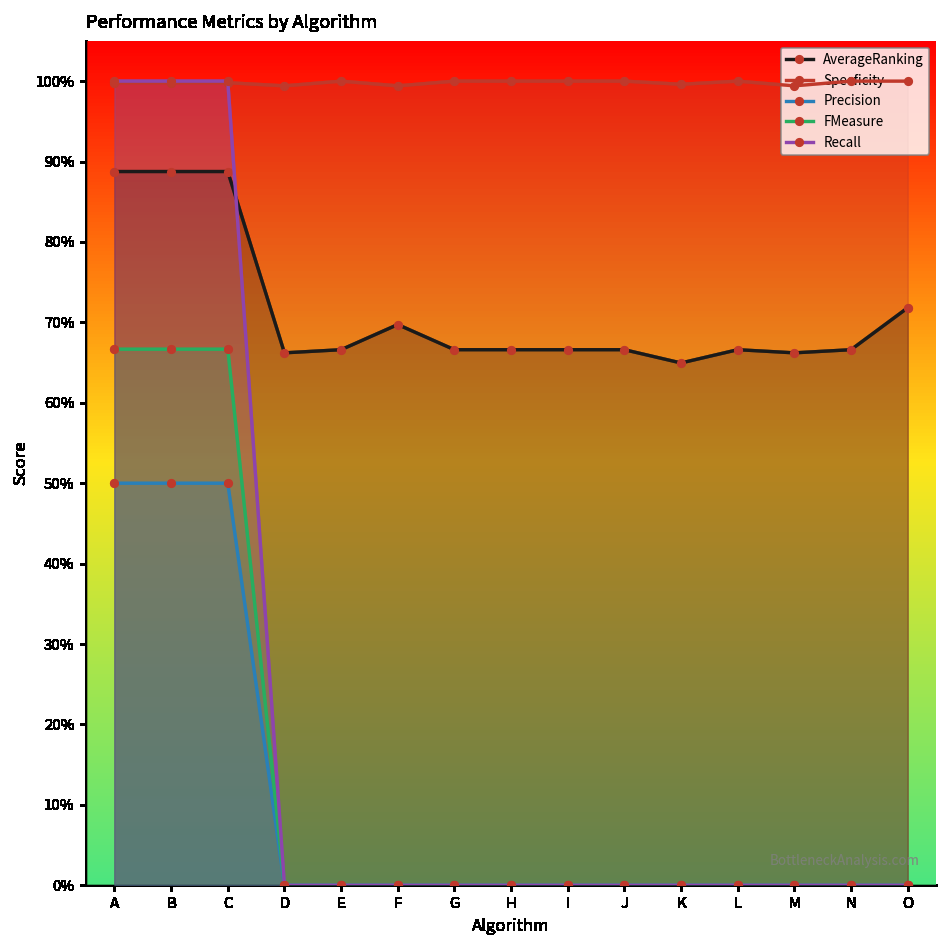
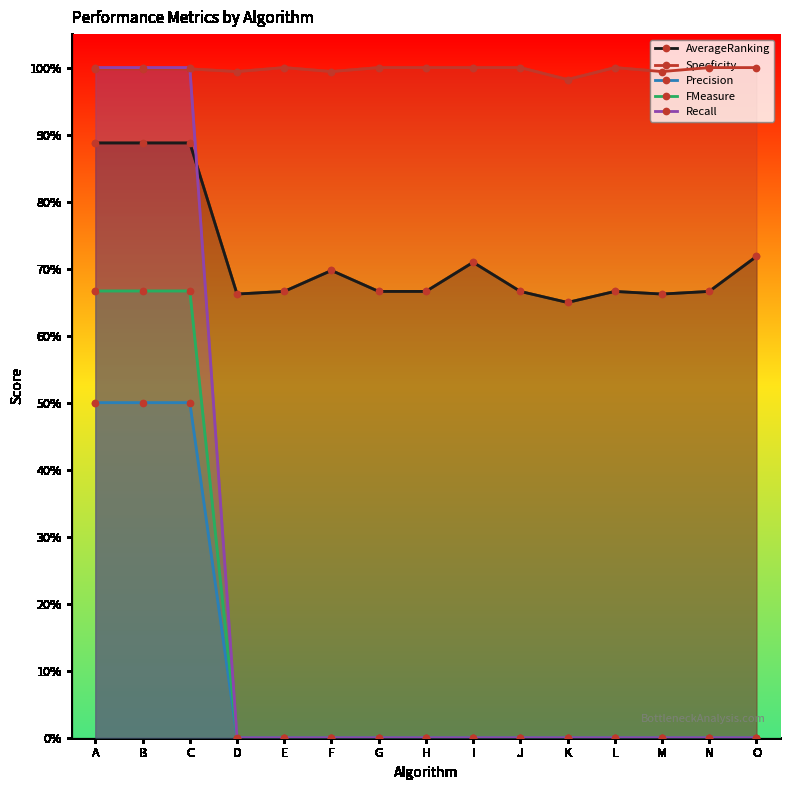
  {
    "AverageRanking": {
      "A": "89%",
      "B": "89%",
      "C": "89%",
      "D": "66%",
      "E": "67%",
      "F": "70%",
      "G": "67%",
      "H": "67%",
-     "I": "67%",
+     "I": "71%",
      "J": "67%",
      "K": "65%",
      "L": "67%",
      "M": "66%",
      "N": "67%",
      "O": "72%"
    },
    "Specficity": {
      "D": "99%",
      "E": "100%",
      "F": "99%",
      "G": "100%",
      "H": "100%",
      "I": "100%",
      "J": "100%",
-     "K": "100%",
+     "K": "98%",
      "L": "100%"
    },
    "Precision": {
      "A": "50%",
      "B": "50%",
      "C": "50%"
    },
    "FMeasure": {
      "A": "67%",
      "B": "67%",
      "C": "67%"
    }
  }
